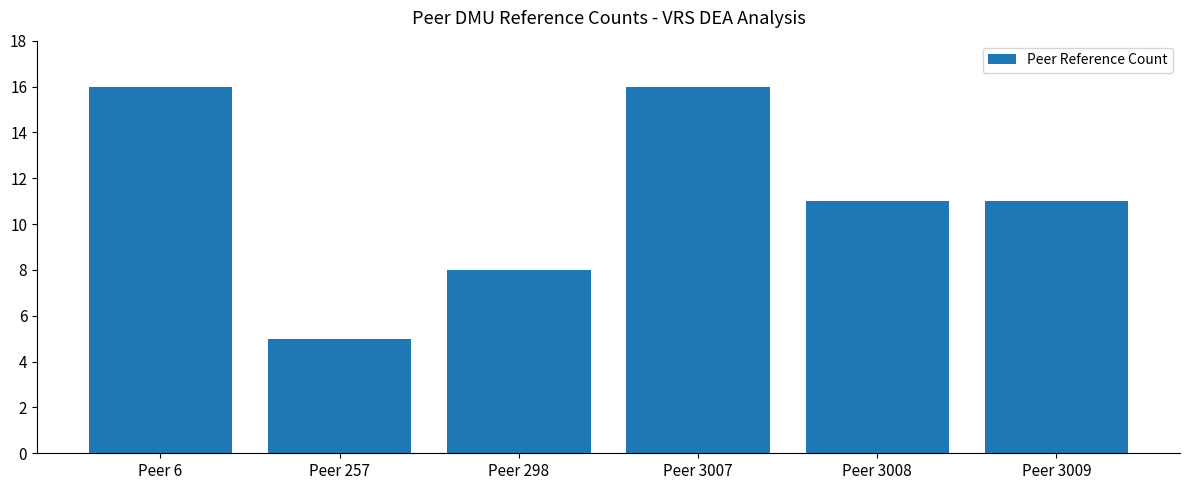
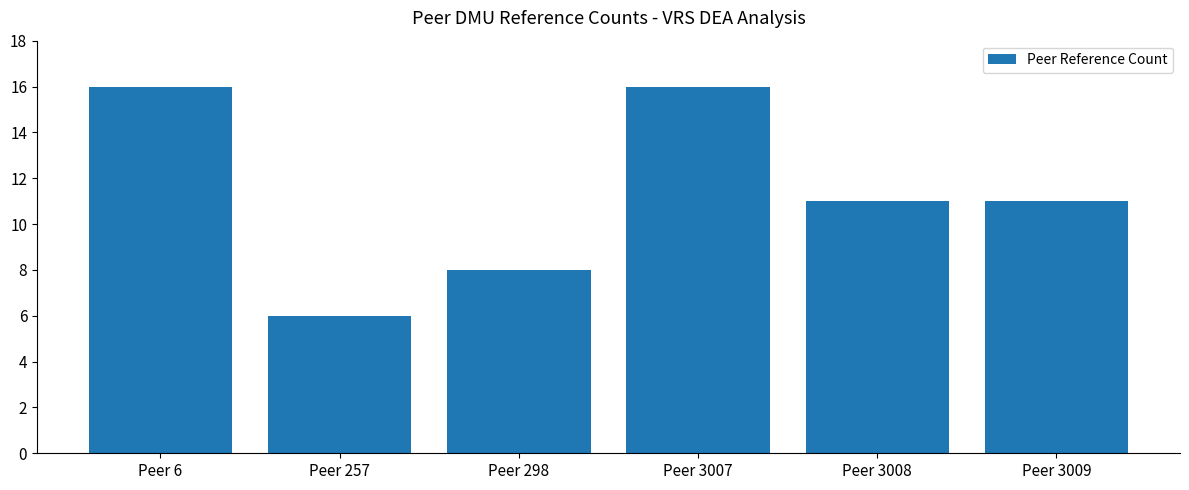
  {
    "Peer 6": 16,
-   "Peer 257": 5,
+   "Peer 257": 6,
    "Peer 298": 8,
    "Peer 3007": 16,
    "Peer 3008": 11,
    "Peer 3009": 11
  }
